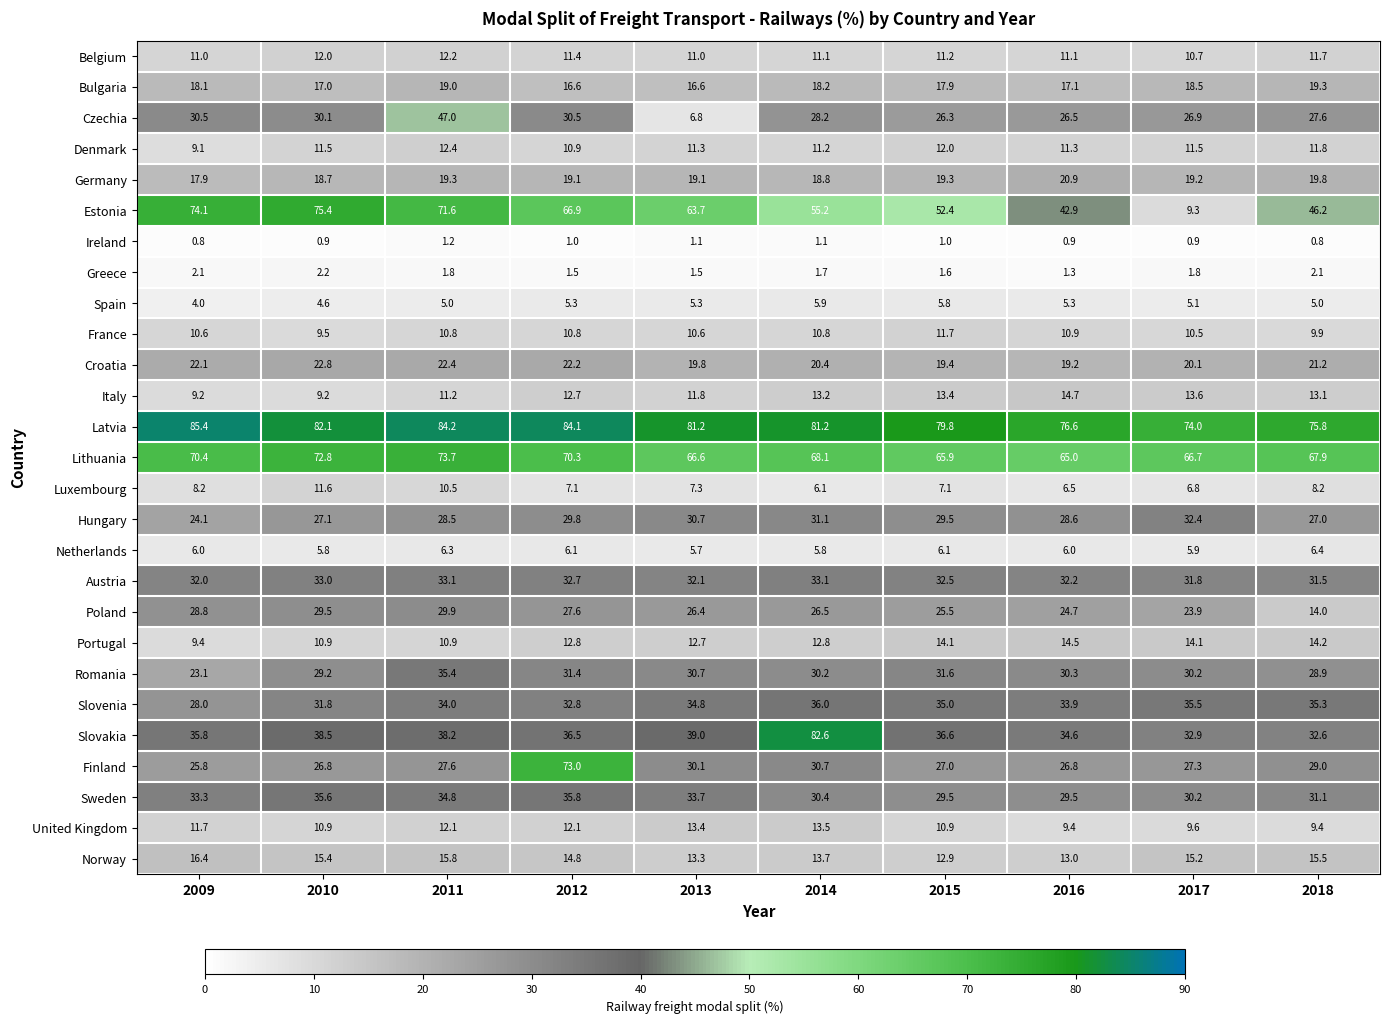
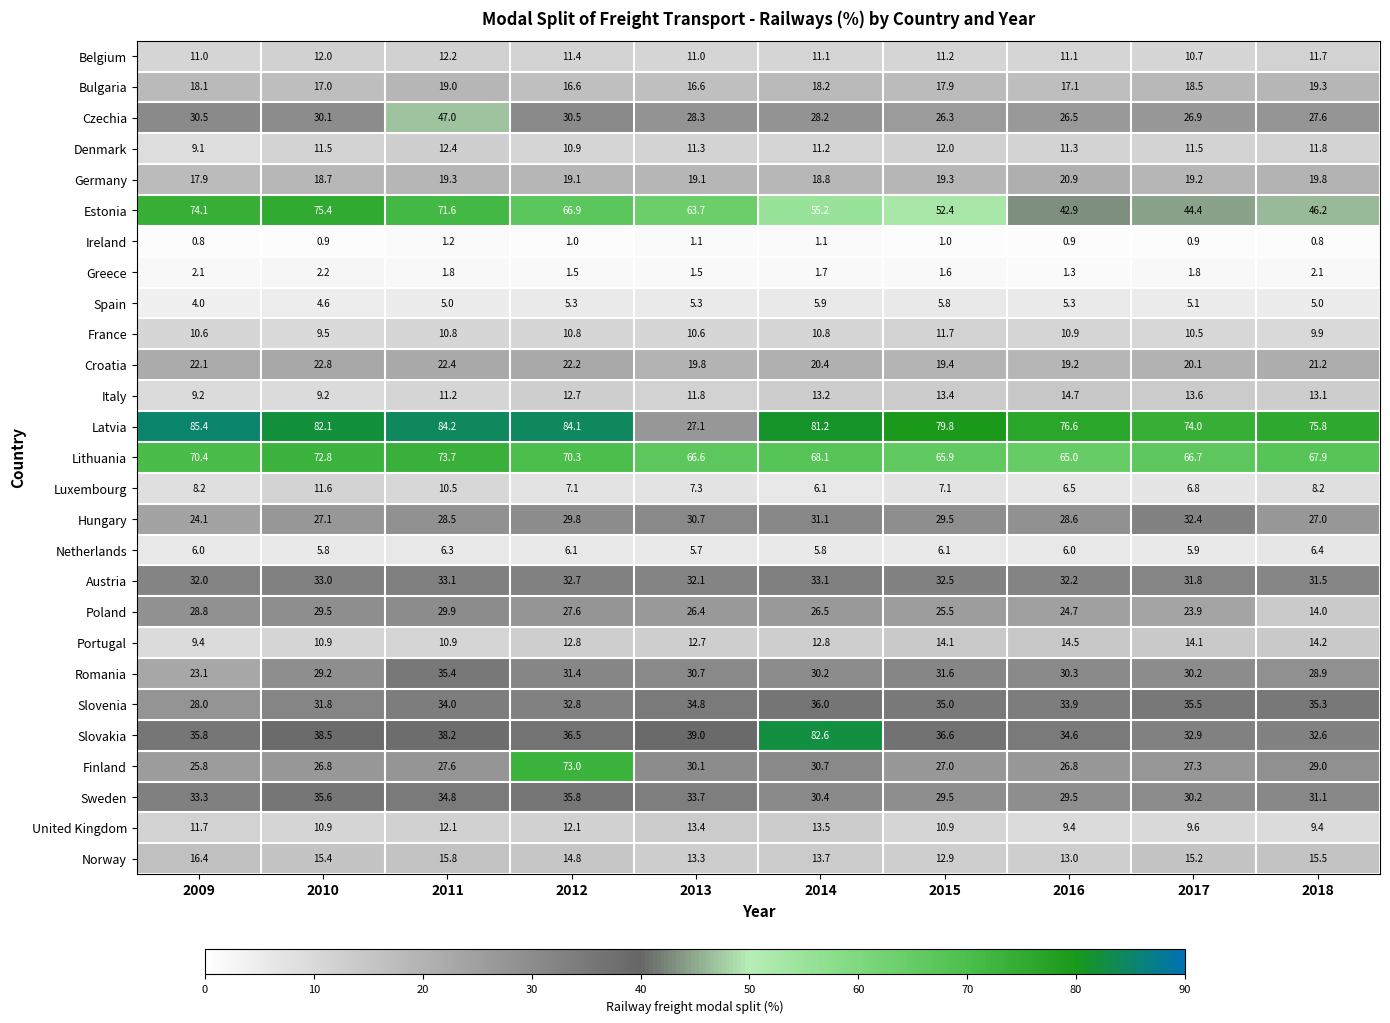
  {
    "Czechia": {
      "2009": 30.5,
      "2010": 30.1,
      "2011": 47.0,
      "2012": 30.5,
-     "2013": 6.8,
+     "2013": 28.3,
      "2014": 28.2,
      "2015": 26.3,
      "2016": 26.5,
      "2017": 26.9,
      "2018": 27.6
    },
    "Estonia": {
      "2009": 74.1,
      "2010": 75.4,
      "2011": 71.6,
      "2012": 66.9,
      "2013": 63.7,
      "2014": 55.2,
      "2015": 52.4,
      "2016": 42.9,
-     "2017": 9.3,
+     "2017": 44.4,
      "2018": 46.2
    },
    "Latvia": {
      "2009": 85.4,
      "2010": 82.1,
      "2011": 84.2,
      "2012": 84.1,
-     "2013": 81.2,
+     "2013": 27.1,
      "2014": 81.2,
      "2015": 79.8,
      "2016": 76.6,
      "2017": 74.0,
      "2018": 75.8
    }
  }
